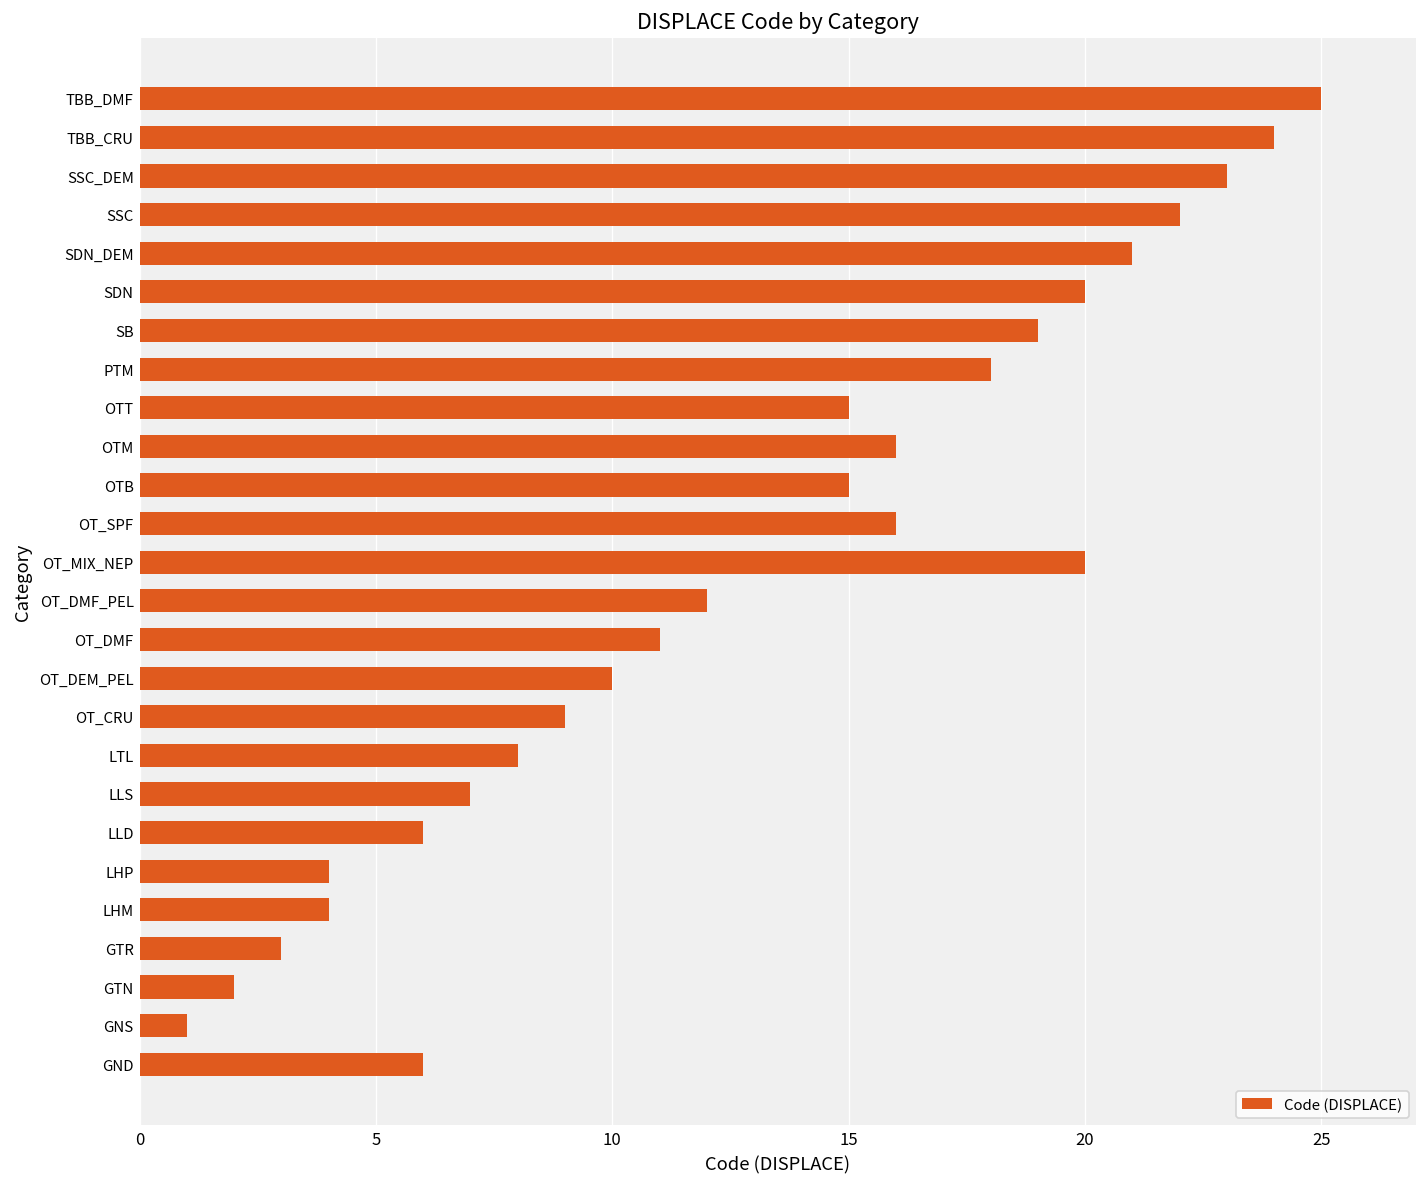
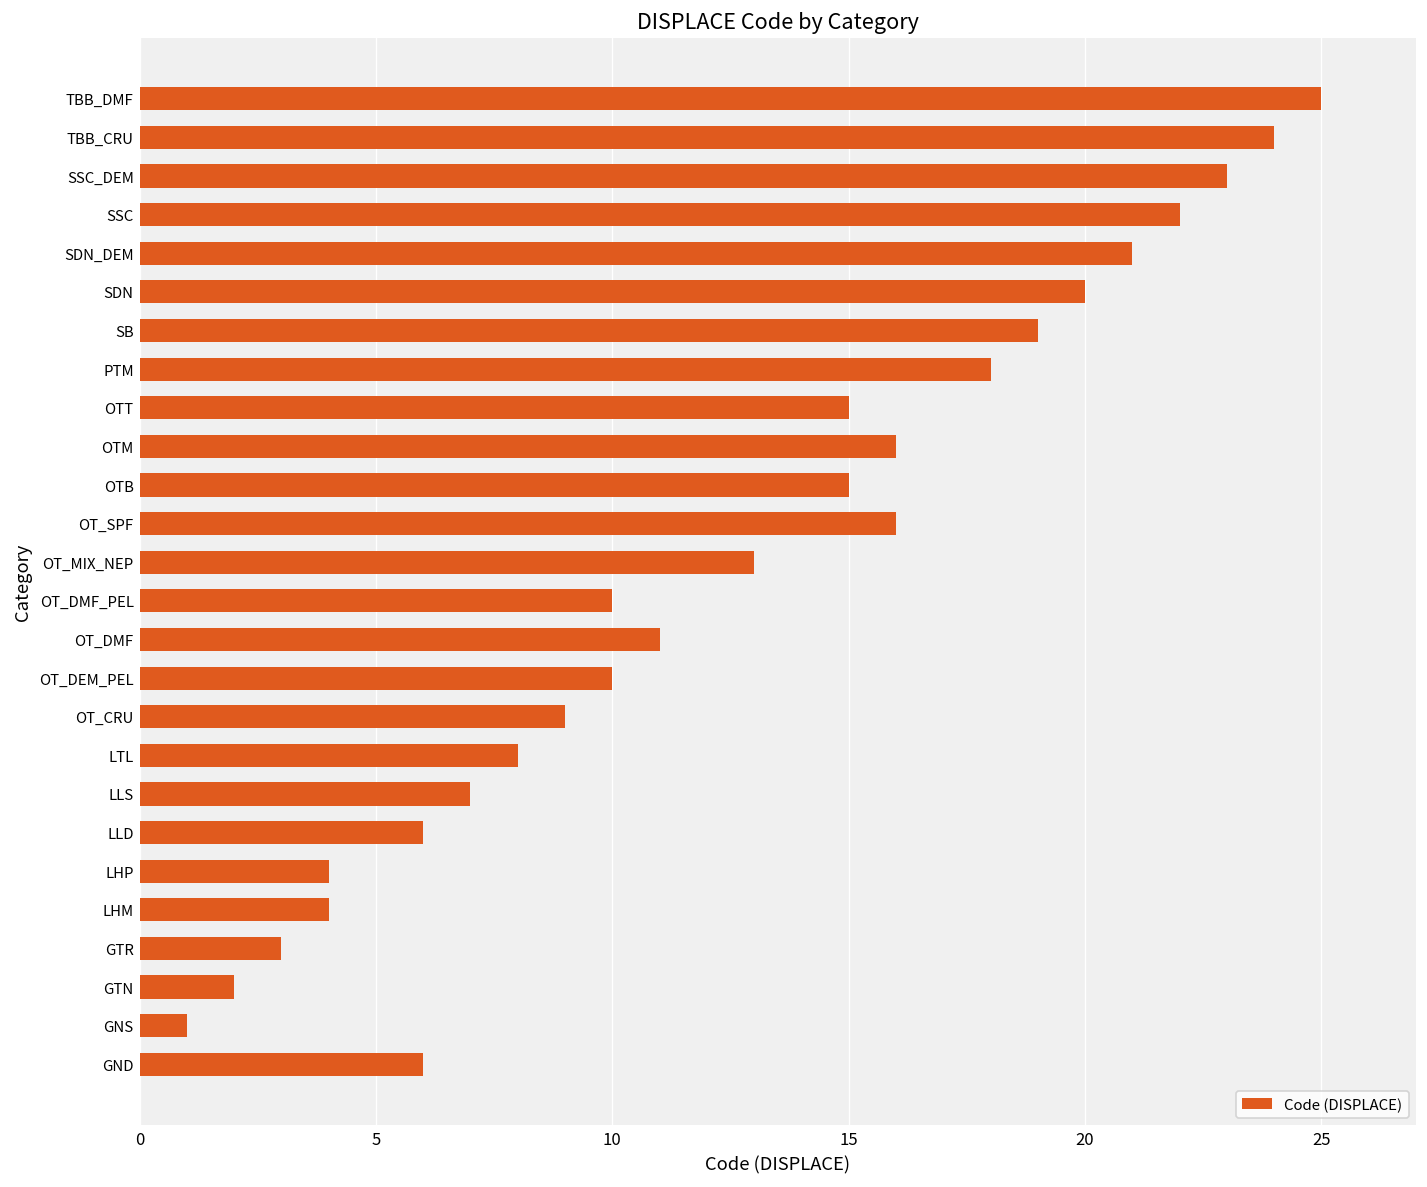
  {
    "TBB_DMF": 25,
    "TBB_CRU": 24,
    "SSC_DEM": 23,
    "SSC": 22,
    "SDN_DEM": 21,
    "SDN": 20,
    "SB": 19,
    "PTM": 18,
    "OTT": 15,
    "OTM": 16,
    "OTB": 15,
    "OT_SPF": 16,
-   "OT_MIX_NEP": 20,
-   "OT_DMF_PEL": 12,
+   "OT_MIX_NEP": 13,
+   "OT_DMF_PEL": 10,
    "OT_DMF": 11,
    "OT_DEM_PEL": 10,
    "OT_CRU": 9,
    "LTL": 8,
    "LLS": 7,
    "LLD": 6,
    "LHP": 4,
    "LHM": 4,
    "GTR": 3,
    "GTN": 2,
    "GNS": 1,
    "GND": 6
  }
